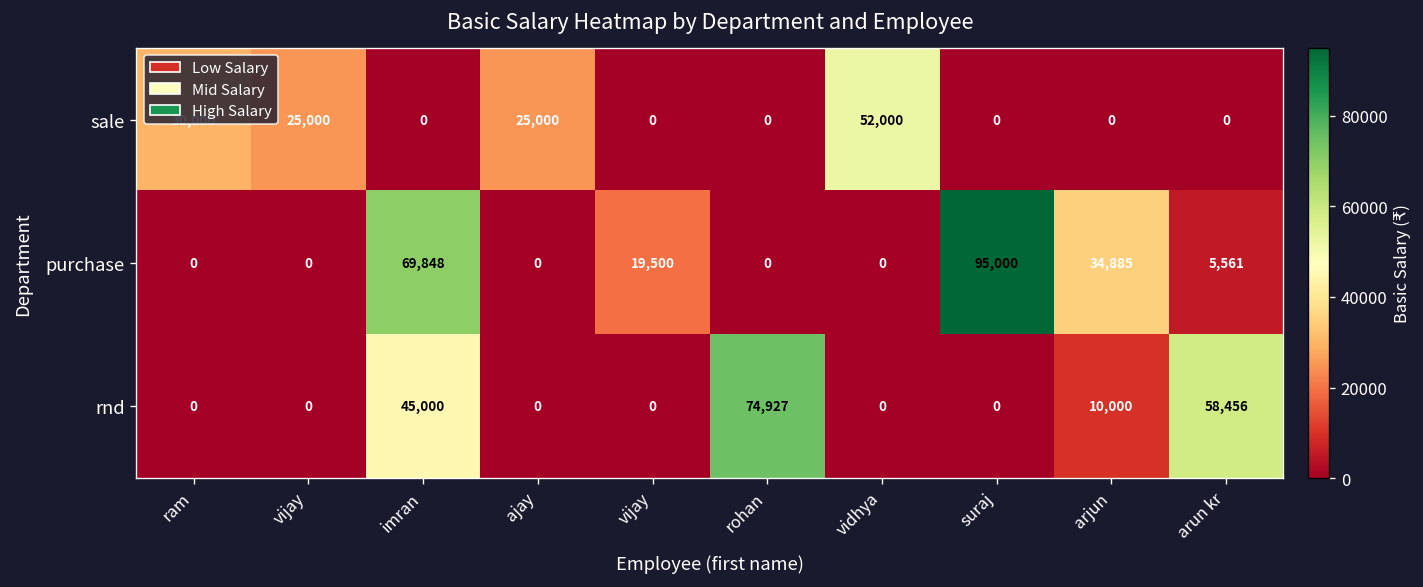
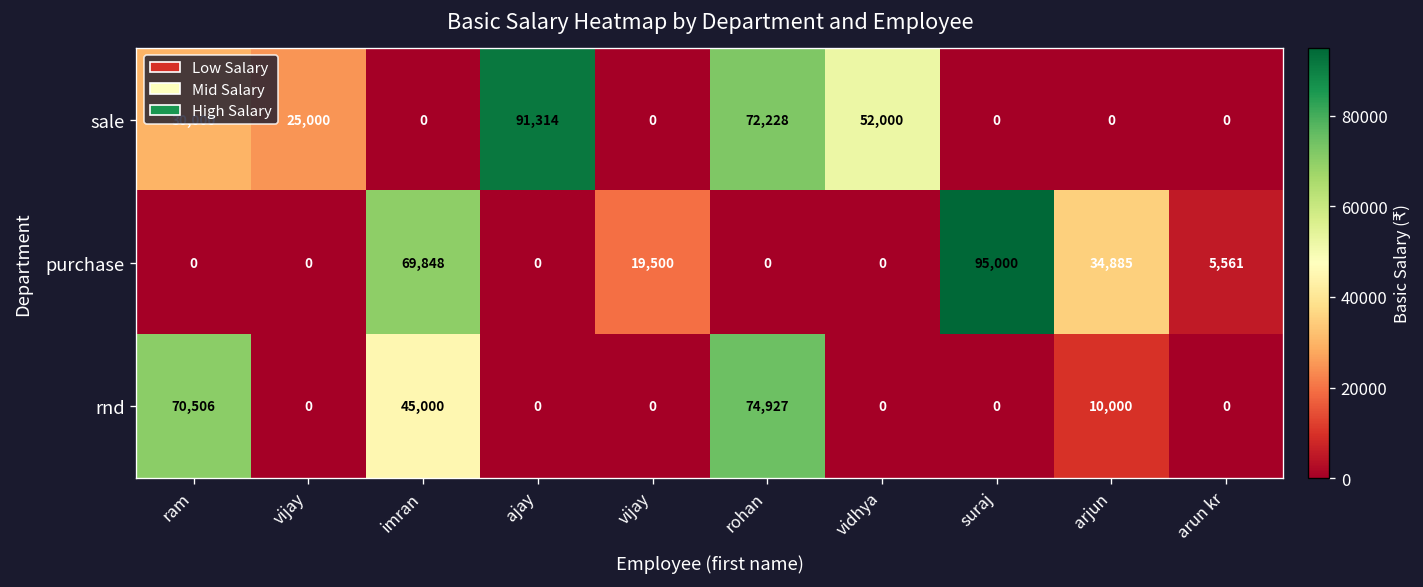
  {
    "sale": {
      "imran": "0",
-     "ajay": "25,000",
-     "rohan": "0",
+     "ajay": "91,314",
+     "rohan": "72,228",
      "vidhya": "52,000",
      "suraj": "0",
      "arjun": "0",
      "arun kr": "0"
    },
    "purchase": {
      "ram": "0",
      "imran": "69,848",
      "ajay": "0",
      "rohan": "0",
      "vidhya": "0",
      "suraj": "95,000",
      "arjun": "34,885",
      "arun kr": "5,561"
    },
    "rnd": {
-     "ram": "0",
+     "ram": "70,506",
      "imran": "45,000",
      "ajay": "0",
      "rohan": "74,927",
      "vidhya": "0",
      "suraj": "0",
      "arjun": "10,000",
-     "arun kr": "58,456"
+     "arun kr": "0"
    }
  }
